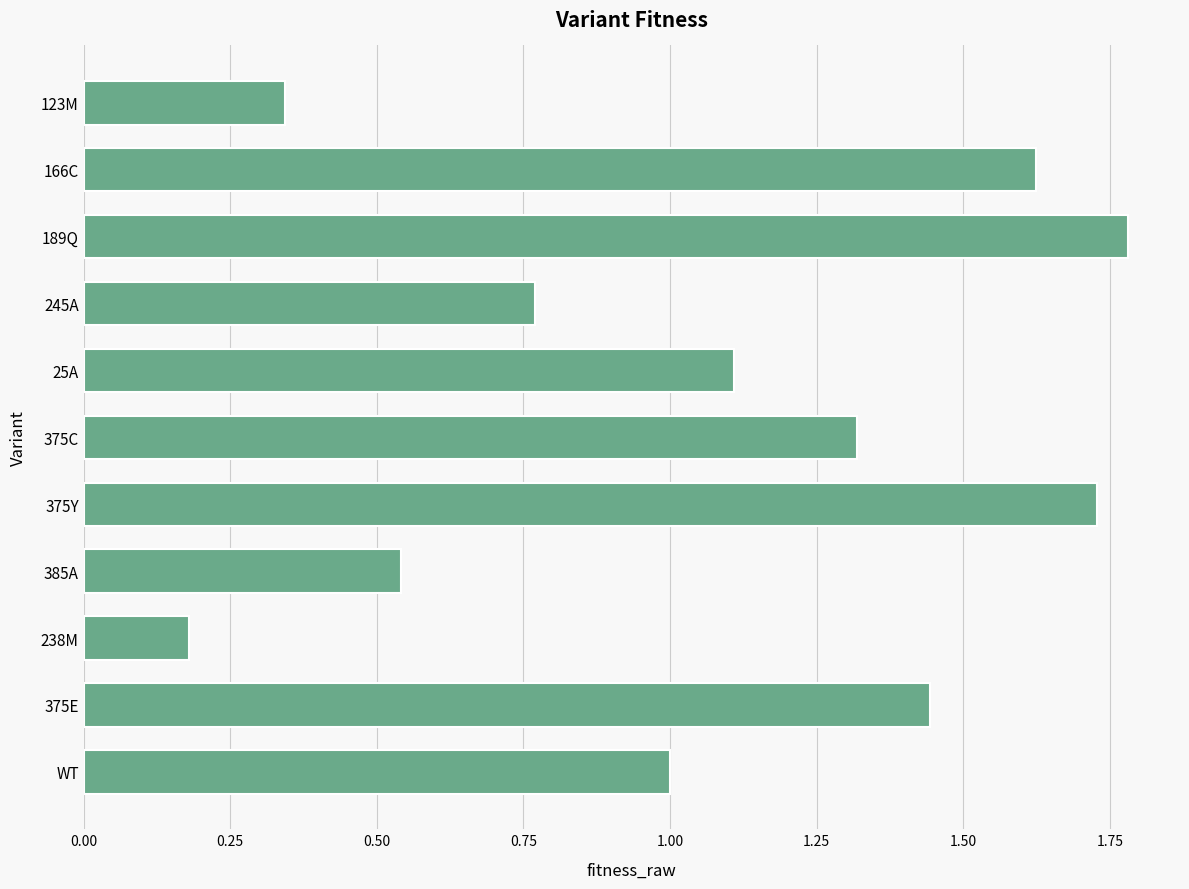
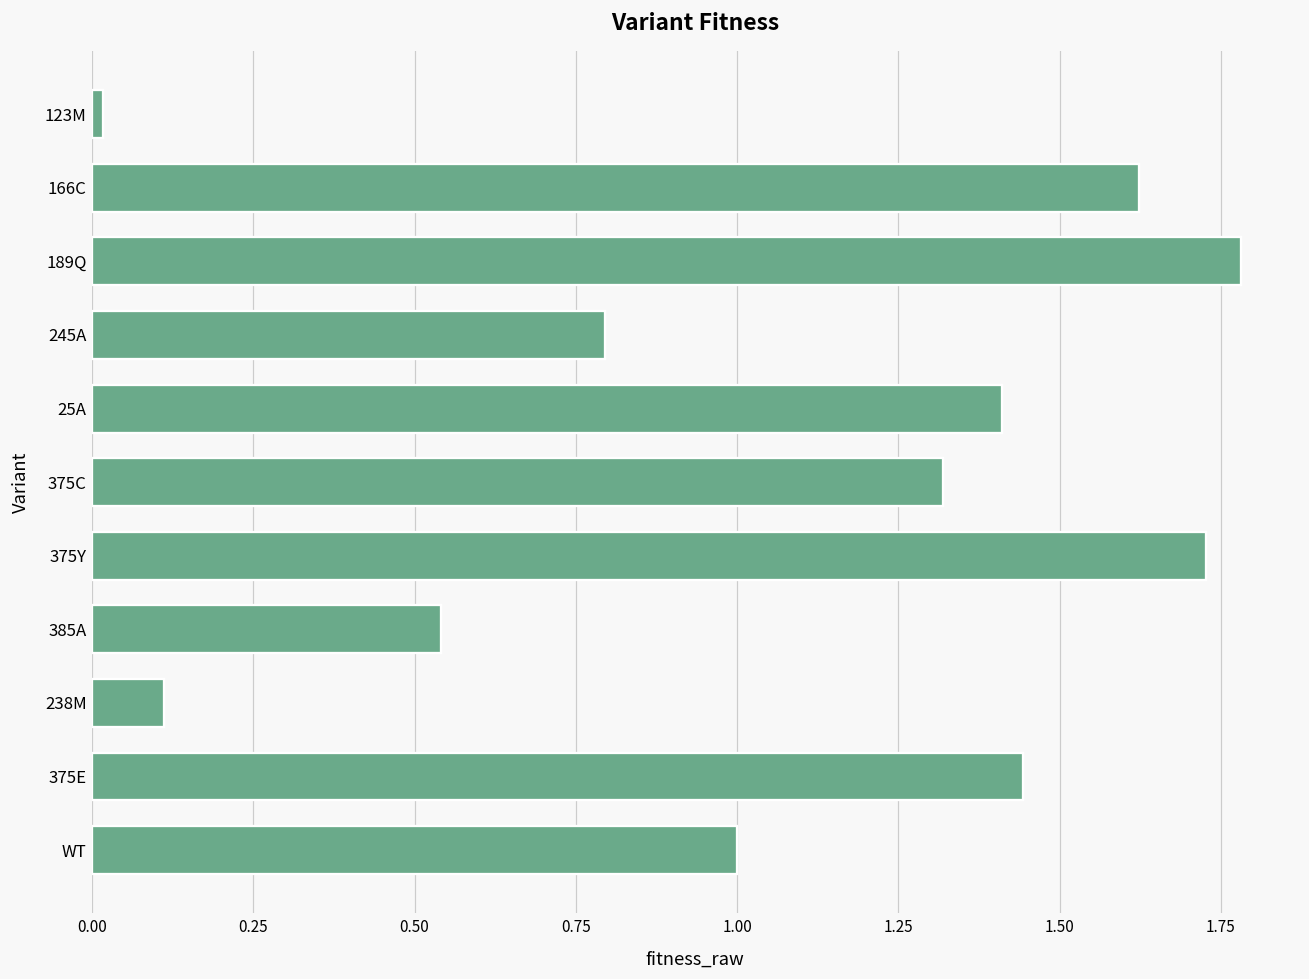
  {
-   "123M": 0.34,
+   "123M": 0.02,
    "166C": 1.62,
    "189Q": 1.78,
-   "245A": 0.77,
-   "25A": 1.11,
+   "245A": 0.79,
+   "25A": 1.41,
    "375C": 1.32,
    "375Y": 1.73,
    "385A": 0.54,
-   "238M": 0.18,
+   "238M": 0.11,
    "375E": 1.44,
    "WT": 1.00
  }
